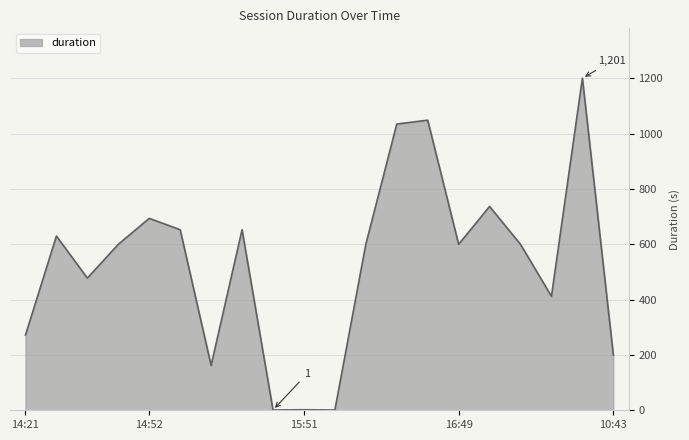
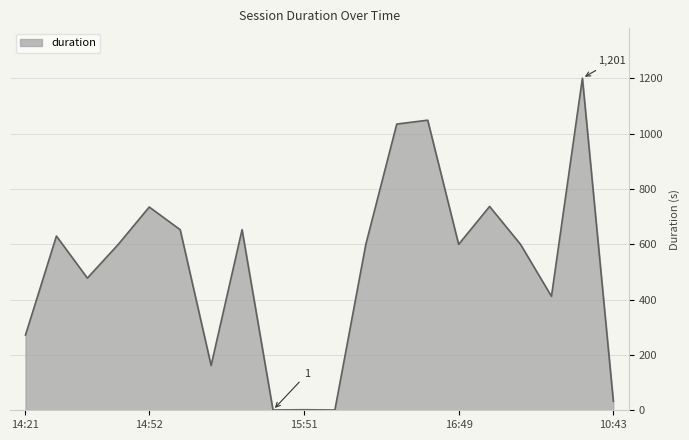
  {
    "14:21": 270,
-   "14:52": 690,
+   "14:52": 740,
    "16:49": 600,
-   "10:43": 200
+   "10:43": 30
  }
